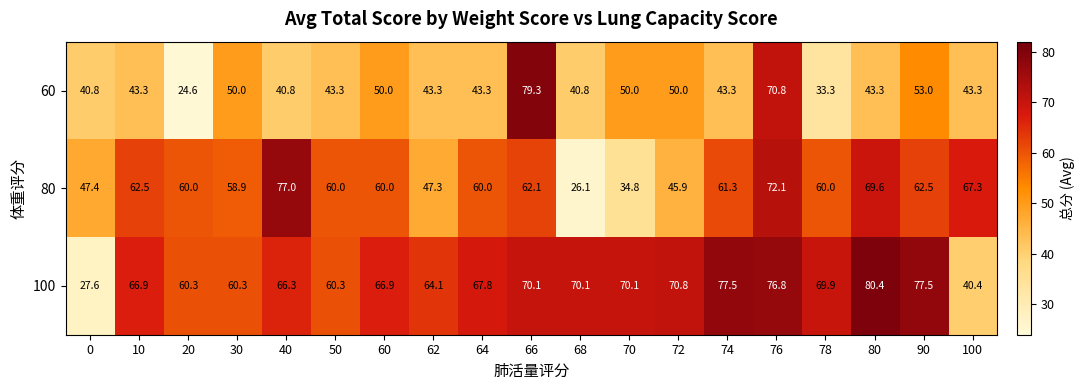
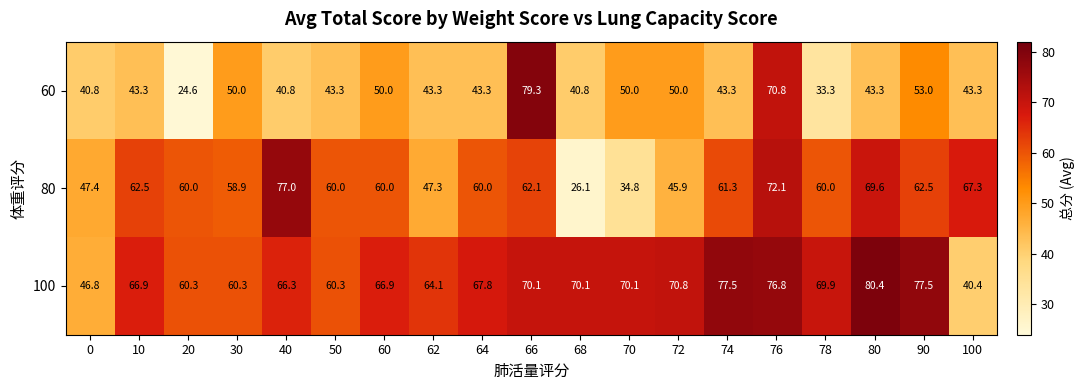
  {
    "60": {
      "0": 40.8,
      "10": 43.3,
      "20": 24.6,
      "30": 50.0,
      "40": 40.8,
      "50": 43.3,
      "60": 50.0,
      "62": 43.3,
      "64": 43.3,
      "66": 79.3,
      "68": 40.8,
      "70": 50.0,
      "72": 50.0,
      "74": 43.3,
      "76": 70.8,
      "78": 33.3,
      "80": 43.3,
      "90": 53.0,
      "100": 43.3
    },
    "80": {
      "0": 47.4,
      "10": 62.5,
      "20": 60.0,
      "30": 58.9,
      "40": 77.0,
      "50": 60.0,
      "60": 60.0,
      "62": 47.3,
      "64": 60.0,
      "66": 62.1,
      "68": 26.1,
      "70": 34.8,
      "72": 45.9,
      "74": 61.3,
      "76": 72.1,
      "78": 60.0,
      "80": 69.6,
      "90": 62.5,
      "100": 67.3
    },
    "100": {
-     "0": 27.6,
+     "0": 46.8,
      "10": 66.9,
      "20": 60.3,
      "30": 60.3,
      "40": 66.3,
      "50": 60.3,
      "60": 66.9,
      "62": 64.1,
      "64": 67.8,
      "66": 70.1,
      "68": 70.1,
      "70": 70.1,
      "72": 70.8,
      "74": 77.5,
      "76": 76.8,
      "78": 69.9,
      "80": 80.4,
      "90": 77.5,
      "100": 40.4
    }
  }
